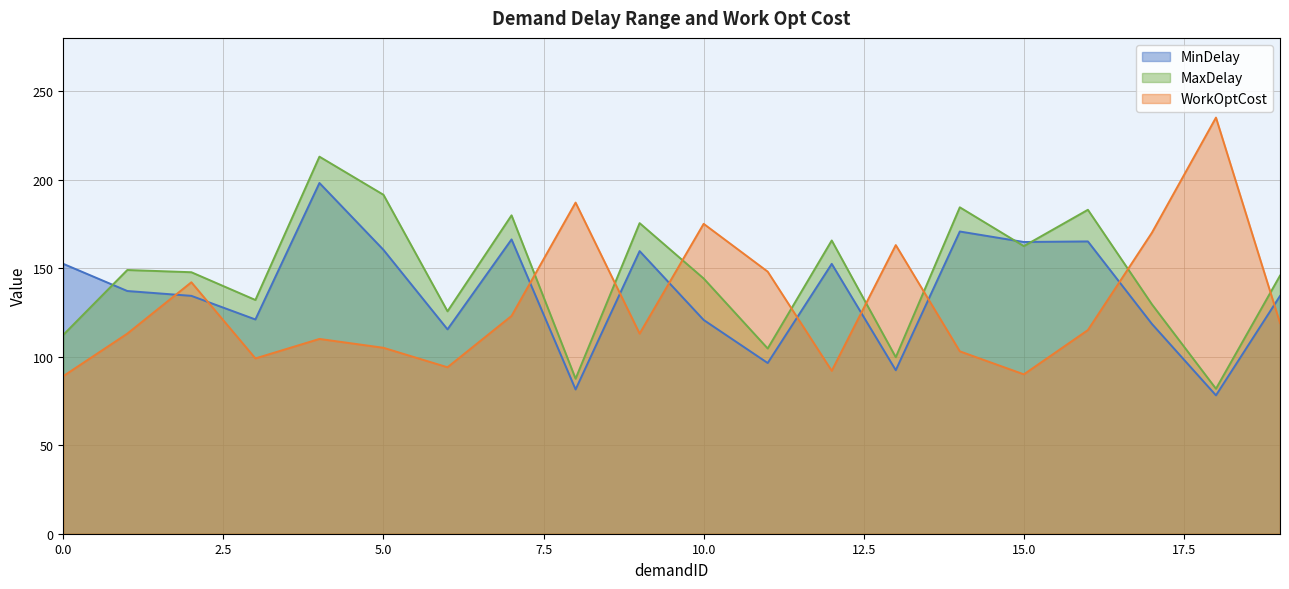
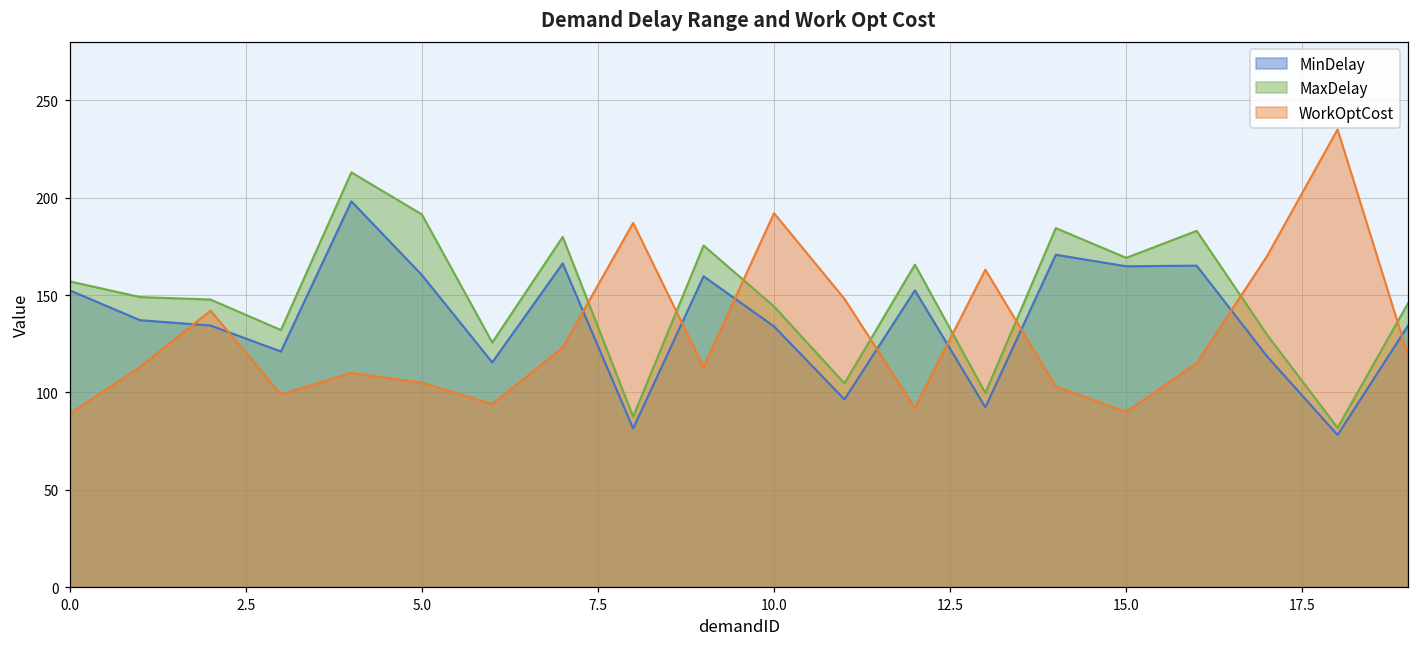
  {
    "MinDelay": {
      "0.0": 152,
      "5.0": 160,
-     "10.0": 121,
+     "10.0": 134,
      "15.0": 165
    },
    "MaxDelay": {
-     "0.0": 112,
+     "0.0": 157,
      "5.0": 191,
      "10.0": 144,
-     "15.0": 162
+     "15.0": 169
    },
    "WorkOptCost": {
      "0.0": 89,
      "5.0": 105,
-     "10.0": 175,
+     "10.0": 192,
      "15.0": 90
    }
  }
